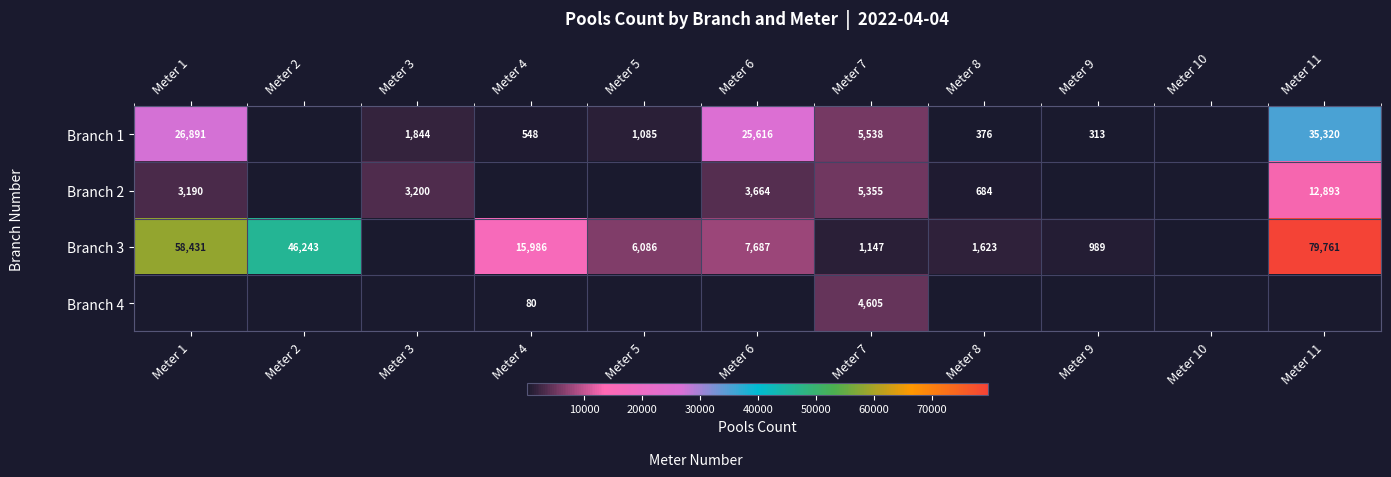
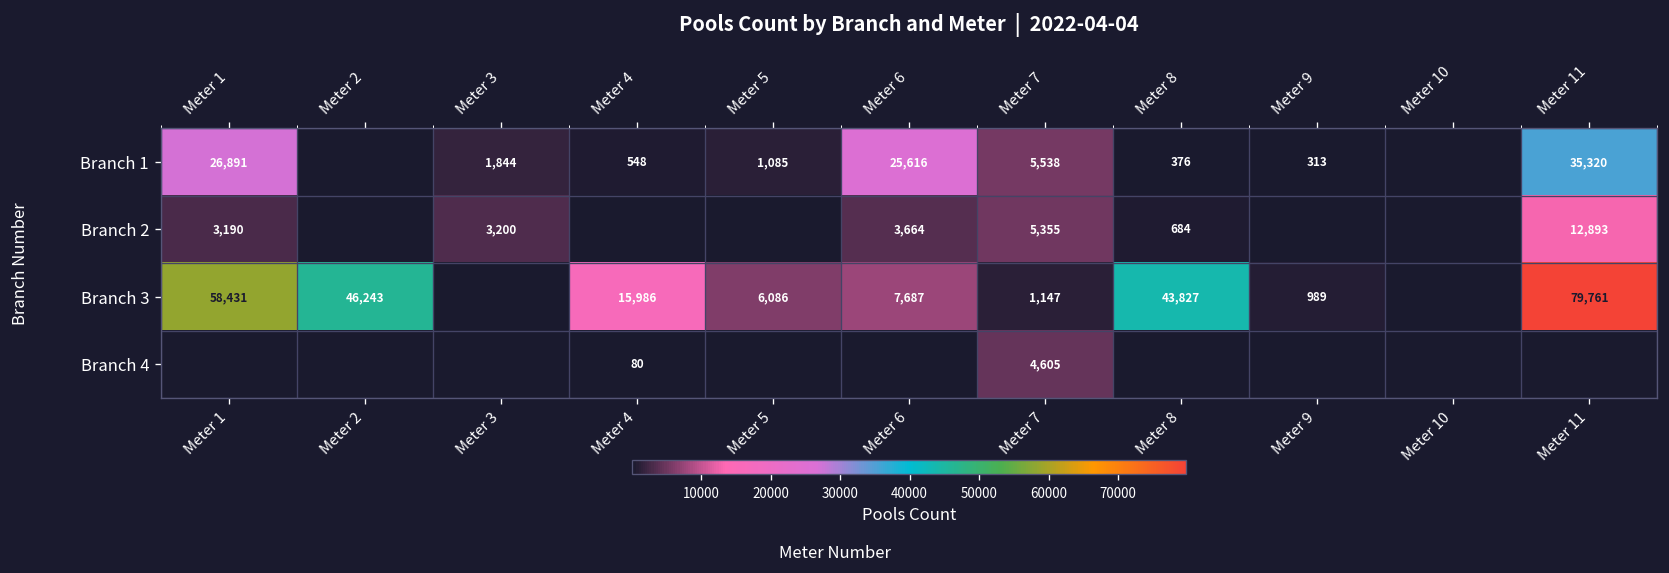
  {
    "Branch 1": {
      "Meter 1": "26,891",
      "Meter 3": "1,844",
      "Meter 4": "548",
      "Meter 5": "1,085",
      "Meter 6": "25,616",
      "Meter 7": "5,538",
      "Meter 8": "376",
      "Meter 9": "313",
      "Meter 11": "35,320"
    },
    "Branch 2": {
      "Meter 1": "3,190",
      "Meter 3": "3,200",
      "Meter 6": "3,664",
      "Meter 7": "5,355",
      "Meter 8": "684",
      "Meter 11": "12,893"
    },
    "Branch 3": {
      "Meter 1": "58,431",
      "Meter 2": "46,243",
      "Meter 4": "15,986",
      "Meter 5": "6,086",
      "Meter 6": "7,687",
      "Meter 7": "1,147",
-     "Meter 8": "1,623",
+     "Meter 8": "43,827",
      "Meter 9": "989",
      "Meter 11": "79,761"
    },
    "Branch 4": {
      "Meter 4": "80",
      "Meter 7": "4,605"
    }
  }
